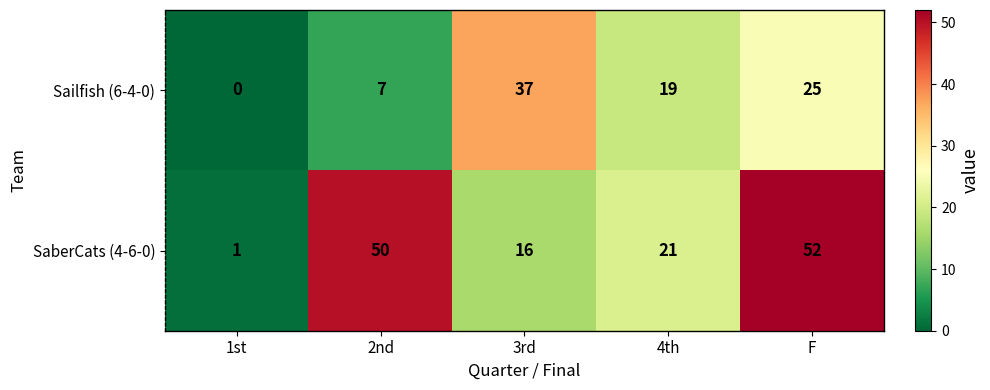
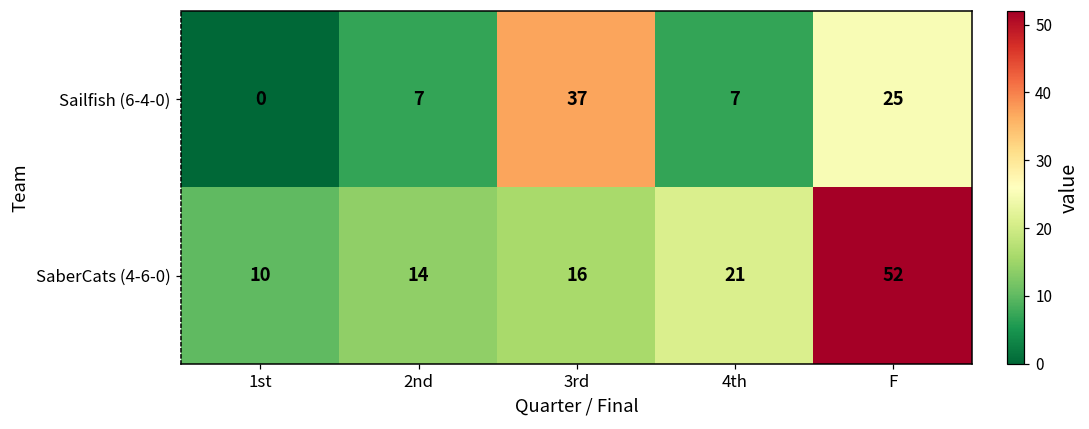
  {
    "Sailfish (6-4-0)": {
      "1st": 0,
      "2nd": 7,
      "3rd": 37,
-     "4th": 19,
+     "4th": 7,
      "F": 25
    },
    "SaberCats (4-6-0)": {
-     "1st": 1,
-     "2nd": 50,
+     "1st": 10,
+     "2nd": 14,
      "3rd": 16,
      "4th": 21,
      "F": 52
    }
  }
